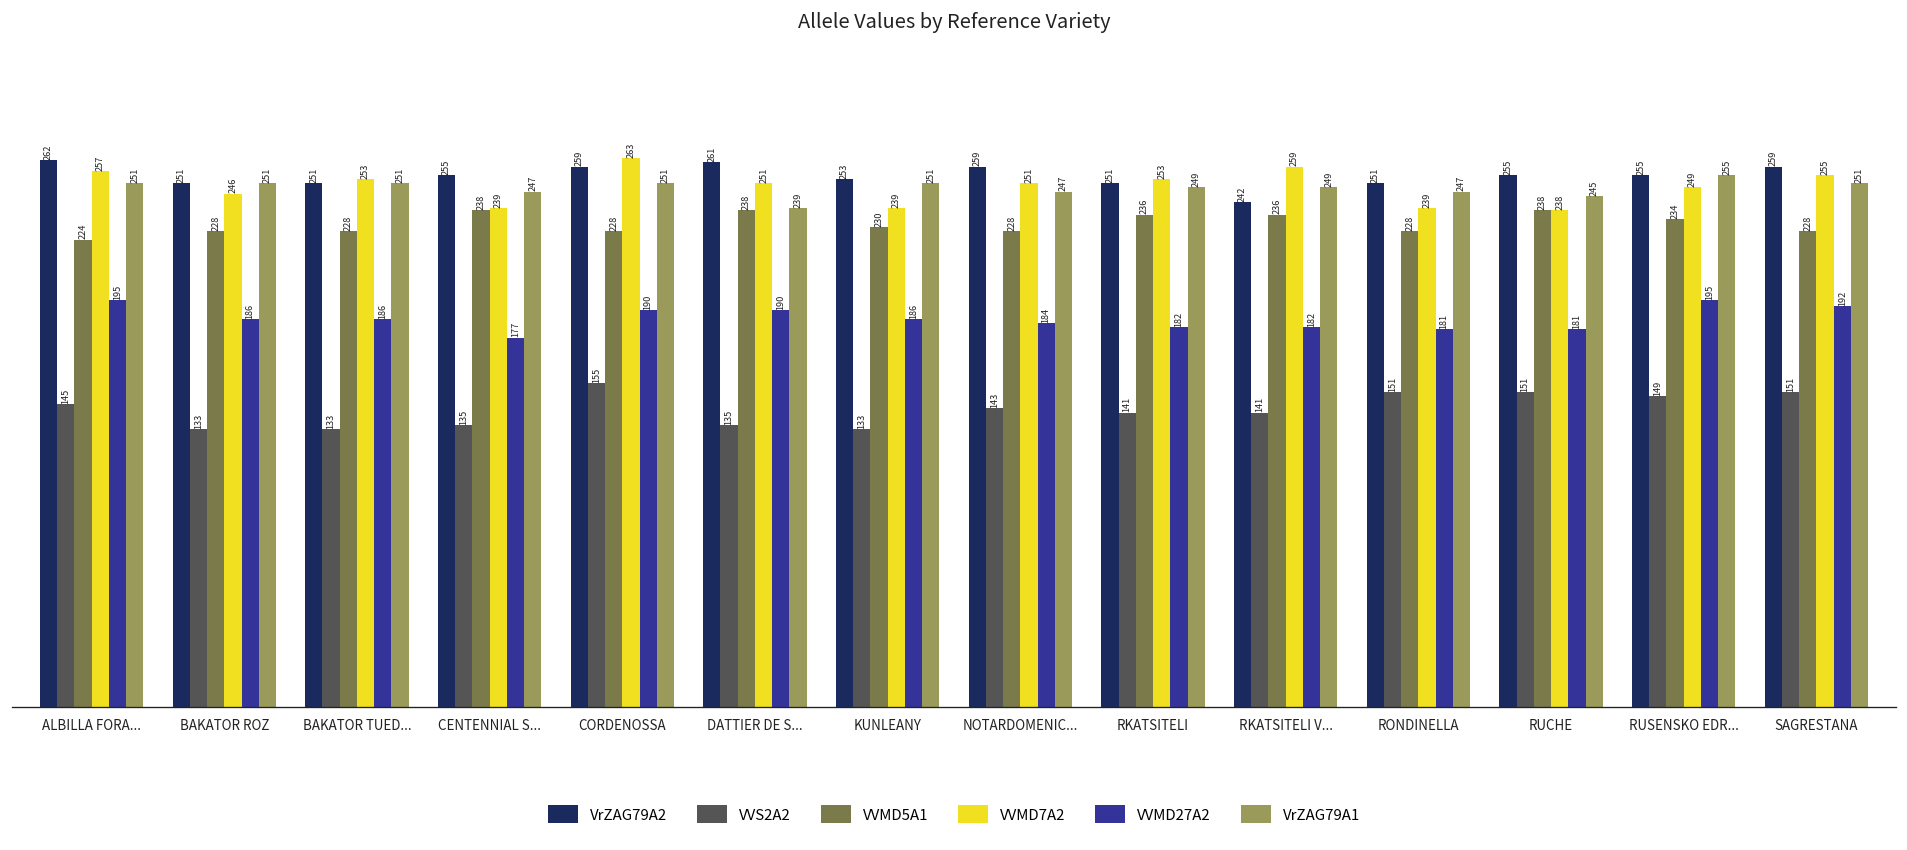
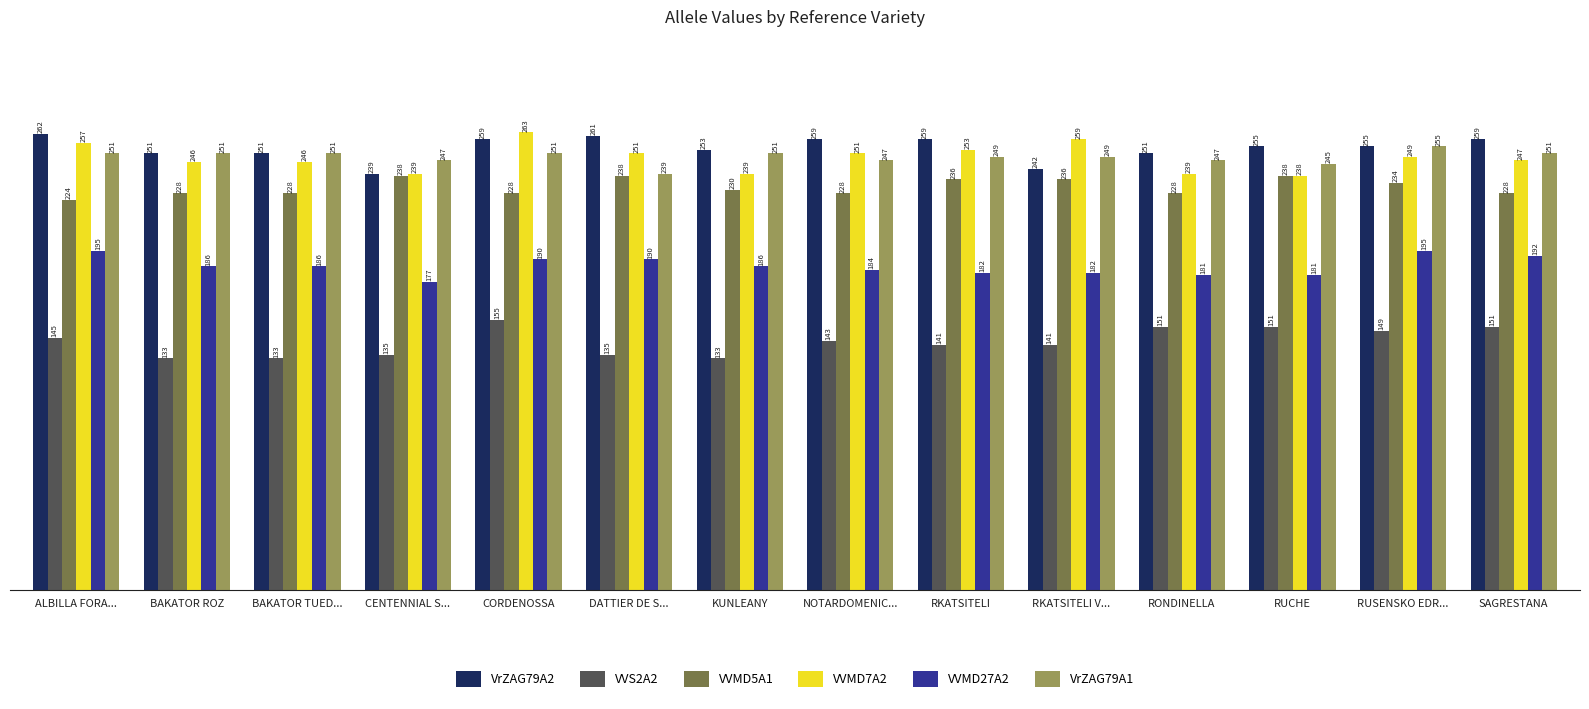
  {
    "VrZAG79A2": {
      "ALBILLA FORA...": 262,
      "BAKATOR ROZ": 251,
      "BAKATOR TUED...": 251,
-     "CENTENNIAL S...": 255,
+     "CENTENNIAL S...": 239,
      "CORDENOSSA": 259,
      "DATTIER DE S...": 261,
      "KUNLEANY": 253,
      "NOTARDOMENIC...": 259,
-     "RKATSITELI": 251,
+     "RKATSITELI": 259,
      "RKATSITELI V...": 242,
      "RONDINELLA": 251,
      "RUCHE": 255,
      "RUSENSKO EDR...": 255,
      "SAGRESTANA": 259
    },
    "VVMD7A2": {
      "ALBILLA FORA...": 257,
      "BAKATOR ROZ": 246,
-     "BAKATOR TUED...": 253,
+     "BAKATOR TUED...": 246,
      "CENTENNIAL S...": 239,
      "CORDENOSSA": 263,
      "DATTIER DE S...": 251,
      "KUNLEANY": 239,
      "NOTARDOMENIC...": 251,
      "RKATSITELI": 253,
      "RKATSITELI V...": 259,
      "RONDINELLA": 239,
      "RUCHE": 238,
      "RUSENSKO EDR...": 249,
-     "SAGRESTANA": 255
+     "SAGRESTANA": 247
    },
    "VVMD27A2": {
      "ALBILLA FORA...": 195,
      "BAKATOR ROZ": 186,
      "BAKATOR TUED...": 186,
      "CENTENNIAL S...": 177,
      "CORDENOSSA": 190,
      "DATTIER DE S...": 190,
      "KUNLEANY": 186,
      "NOTARDOMENIC...": 184,
      "RKATSITELI": 182,
      "RKATSITELI V...": 182,
      "RONDINELLA": 181,
      "RUCHE": 181,
      "RUSENSKO EDR...": 195,
      "SAGRESTANA": 192
    }
  }
